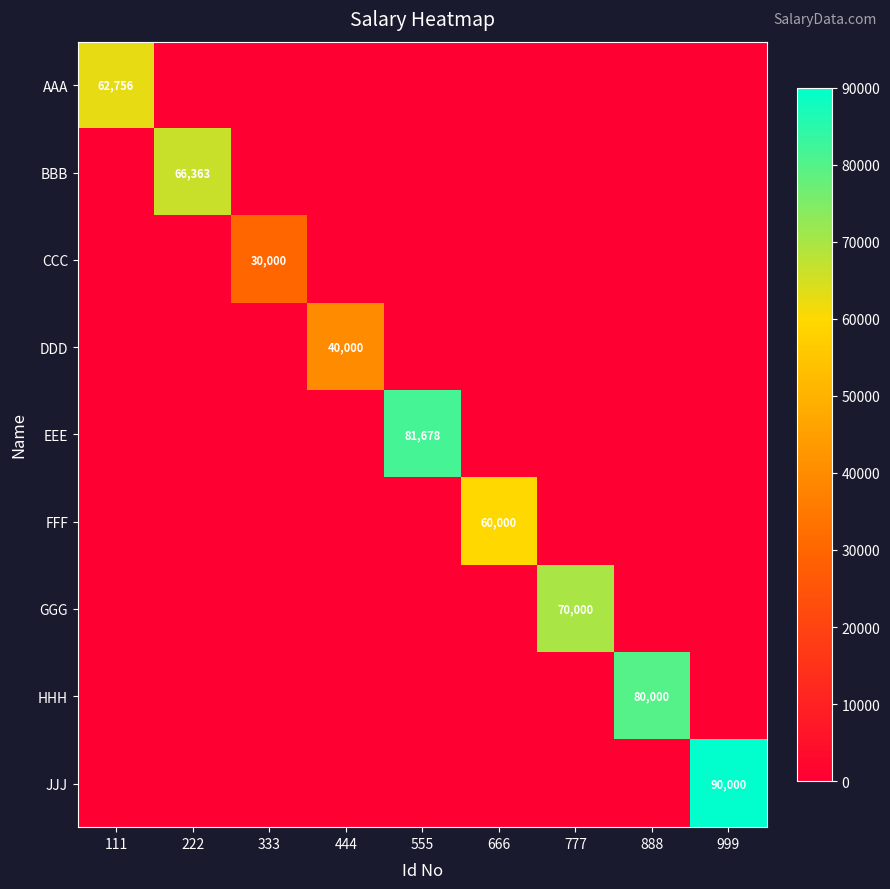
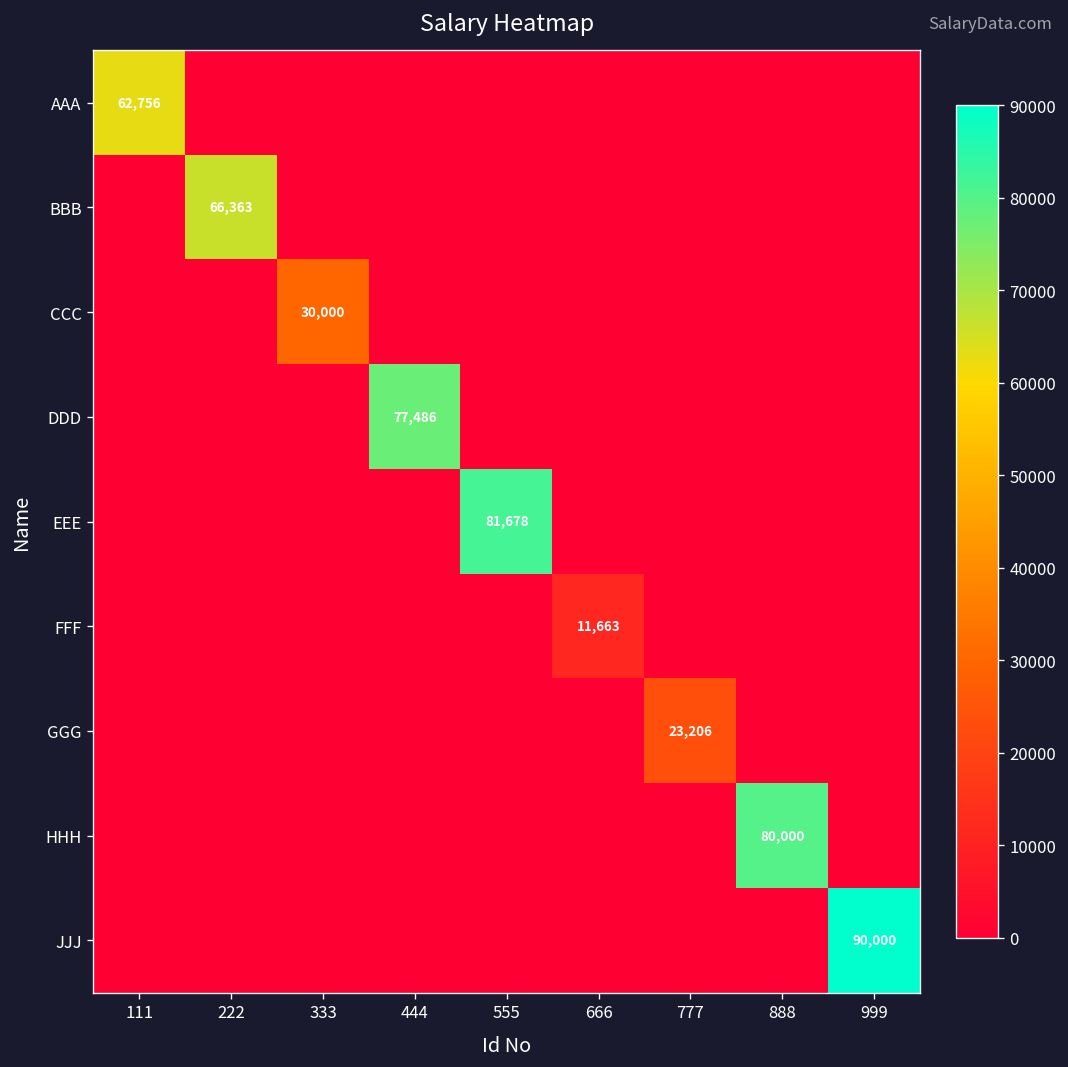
  {
    "AAA": {
      "111": "62,756"
    },
    "BBB": {
      "222": "66,363"
    },
    "CCC": {
      "333": "30,000"
    },
    "DDD": {
-     "444": "40,000"
+     "444": "77,486"
    },
    "EEE": {
      "555": "81,678"
    },
    "FFF": {
-     "666": "60,000"
+     "666": "11,663"
    },
    "GGG": {
-     "777": "70,000"
+     "777": "23,206"
    },
    "HHH": {
      "888": "80,000"
    },
    "JJJ": {
      "999": "90,000"
    }
  }
